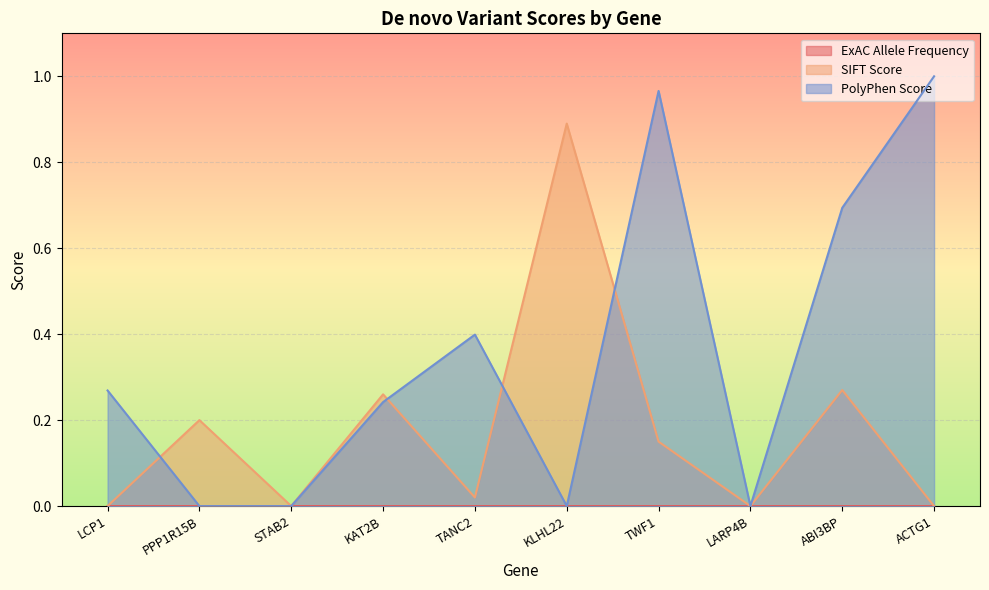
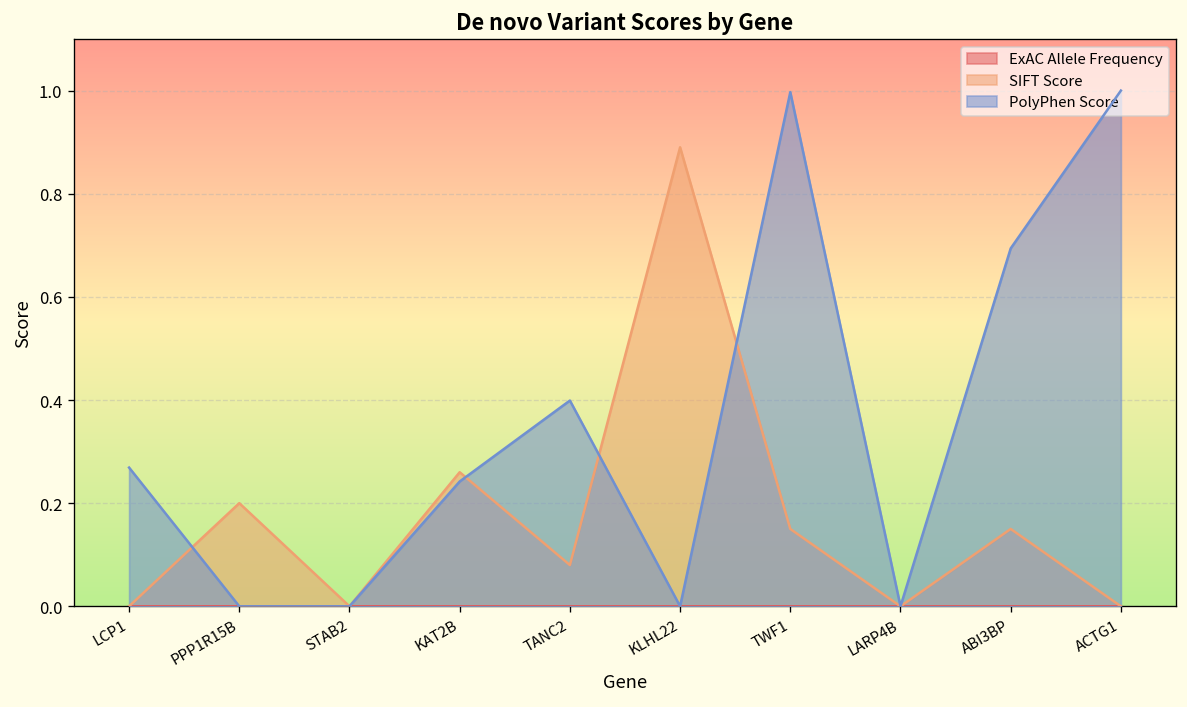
  {
    "ExAC Allele Frequency": {
      "KAT2B": 0.00,
      "TANC2": 0.00,
      "TWF1": 0.00,
      "ABI3BP": 0.00
    },
    "SIFT Score": {
      "PPP1R15B": 0.20,
      "KAT2B": 0.26,
-     "TANC2": 0.02,
+     "TANC2": 0.08,
      "KLHL22": 0.89,
      "TWF1": 0.15,
-     "ABI3BP": 0.27
+     "ABI3BP": 0.15
    },
    "PolyPhen Score": {
      "LCP1": 0.27,
      "KAT2B": 0.24,
      "TANC2": 0.40,
-     "TWF1": 0.97,
+     "TWF1": 1.00,
      "ABI3BP": 0.69
    }
  }
